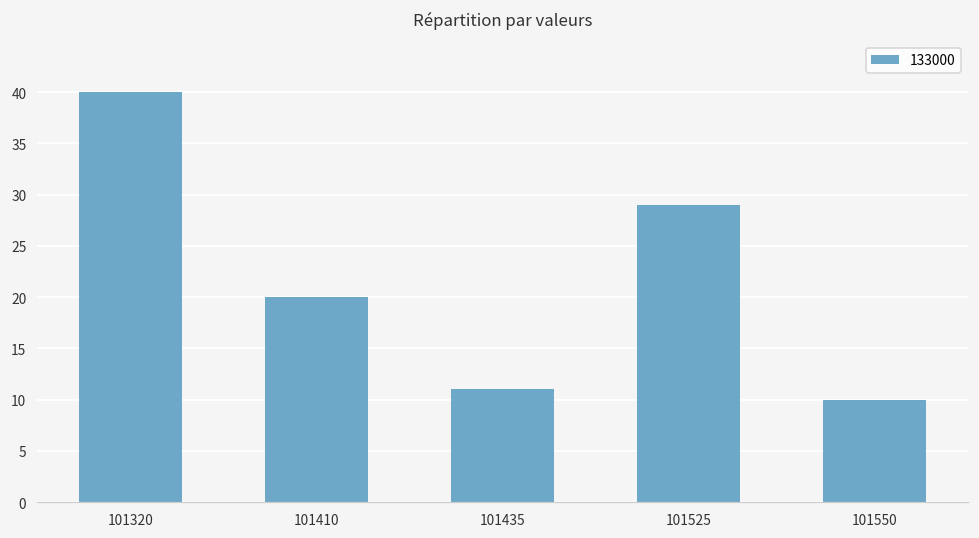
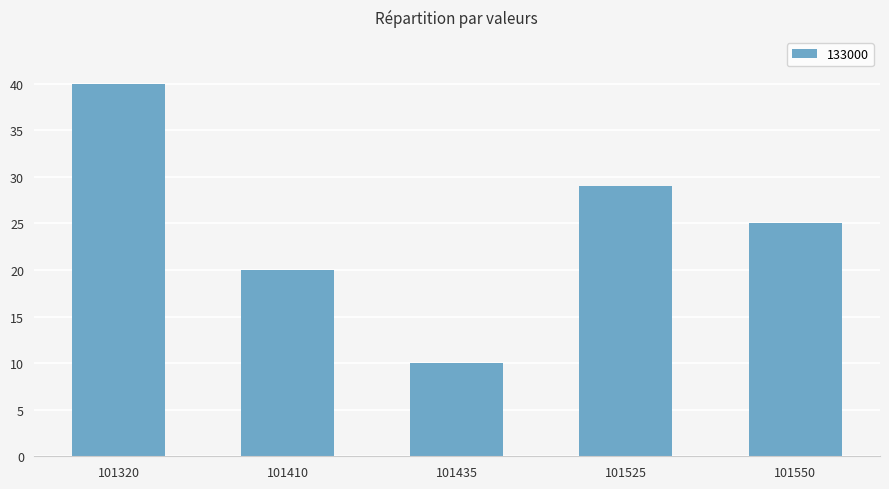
  {
    "101320": 40,
    "101410": 20,
-   "101435": 11,
+   "101435": 10,
    "101525": 29,
-   "101550": 10
+   "101550": 25
  }
